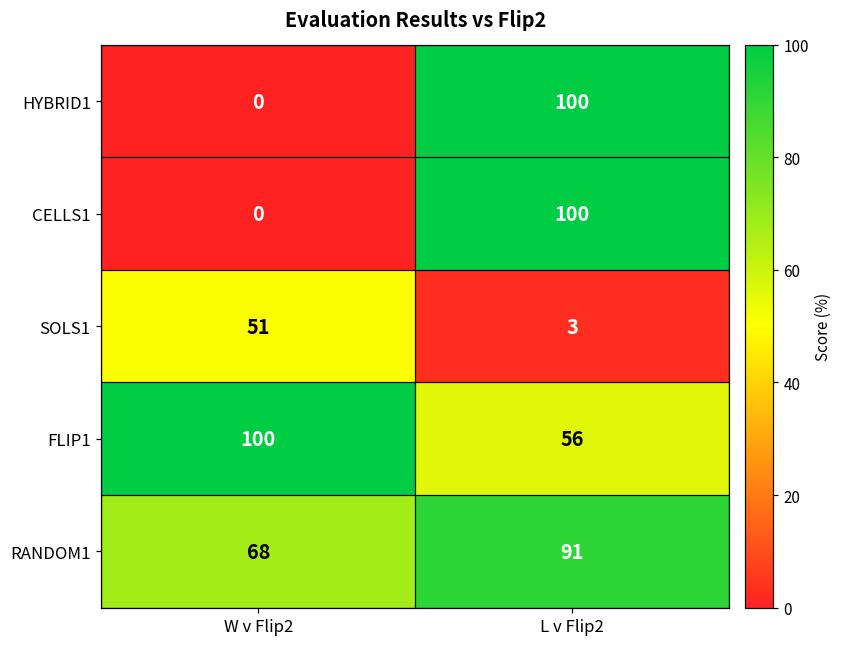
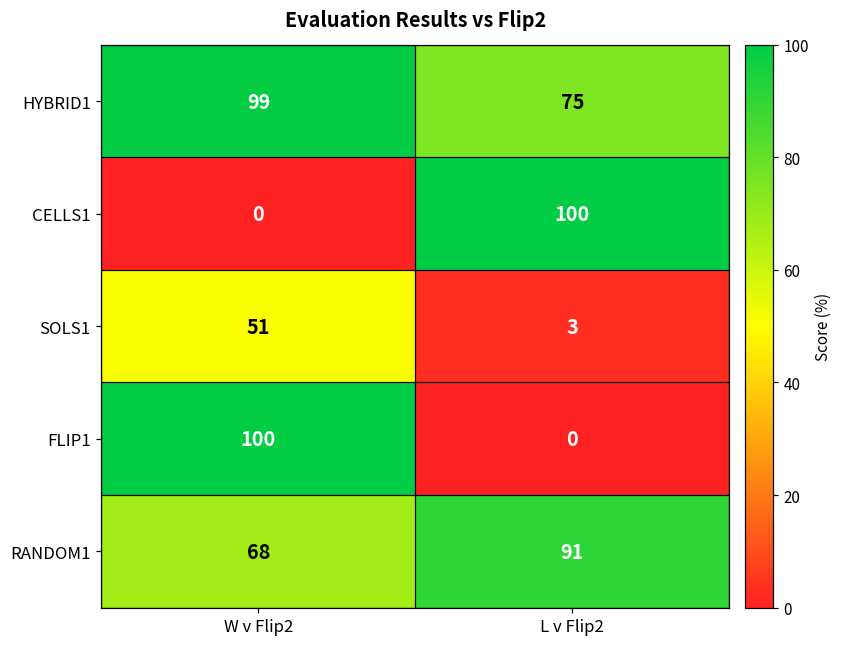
  {
    "HYBRID1": {
-     "W v Flip2": 0,
-     "L v Flip2": 100
+     "W v Flip2": 99,
+     "L v Flip2": 75
    },
    "CELLS1": {
      "W v Flip2": 0,
      "L v Flip2": 100
    },
    "SOLS1": {
      "W v Flip2": 51,
      "L v Flip2": 3
    },
    "FLIP1": {
      "W v Flip2": 100,
-     "L v Flip2": 56
+     "L v Flip2": 0
    },
    "RANDOM1": {
      "W v Flip2": 68,
      "L v Flip2": 91
    }
  }
